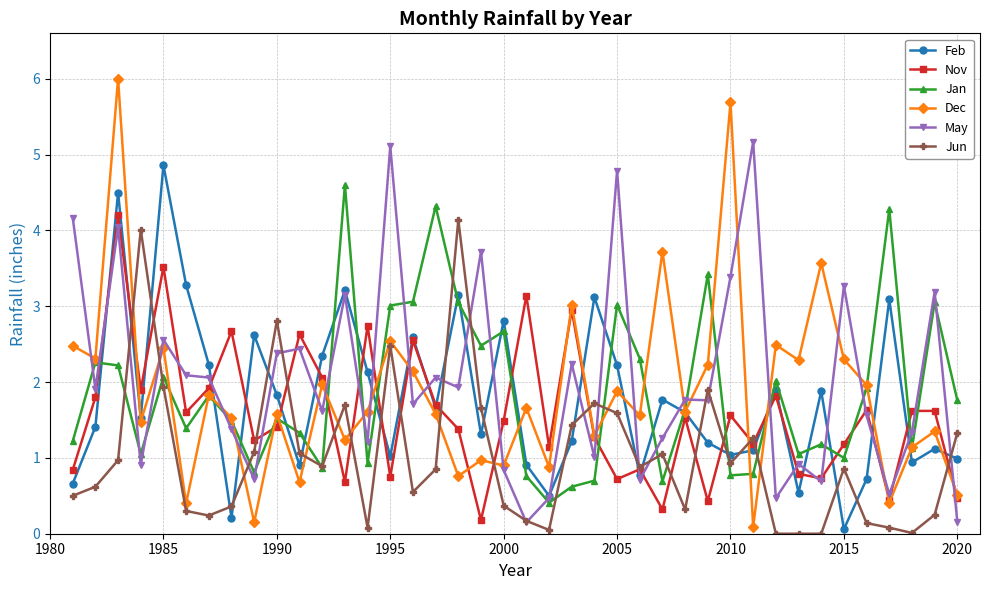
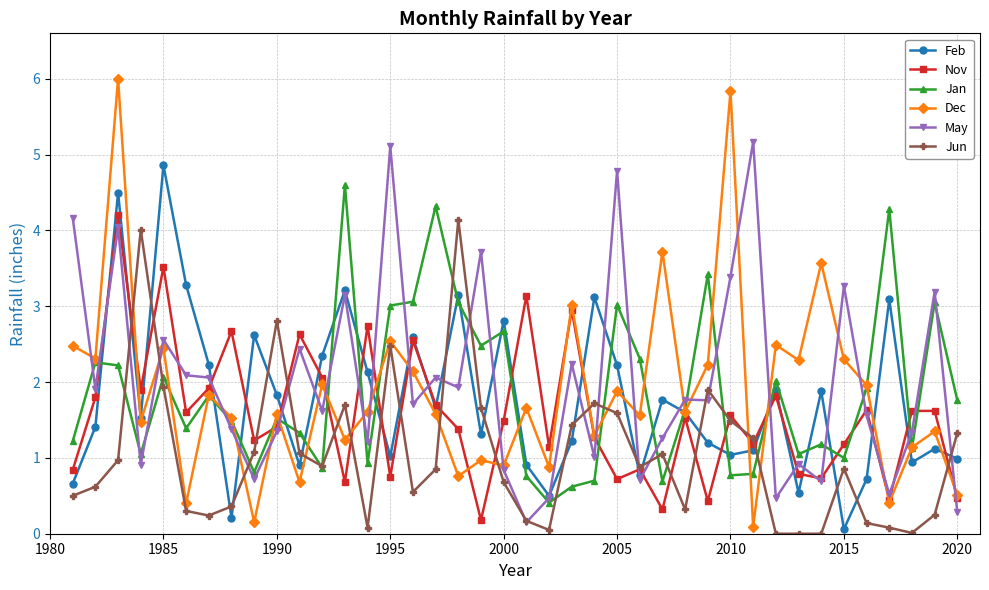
  {
    "Feb": {
      "1985": 4.9,
      "1990": 1.8,
      "1995": 1.0,
      "2000": 2.8,
      "2005": 2.2,
      "2010": 1.0,
      "2015": 0.1,
      "2020": 1.0
    },
    "Nov": {
      "1985": 3.5,
      "1990": 1.4,
      "1995": 0.8,
      "2000": 1.5,
      "2005": 0.7,
      "2010": 1.6,
      "2015": 1.2,
      "2020": 0.5
    },
    "Jan": {
      "1985": 2.1,
      "1990": 1.5,
      "1995": 3.0,
      "2000": 2.7,
      "2005": 3.0,
      "2010": 0.8,
      "2015": 1.0,
      "2020": 1.8
    },
    "Dec": {
      "1985": 2.5,
      "1990": 1.6,
      "1995": 2.5,
      "2000": 0.9,
      "2005": 1.9,
-     "2010": 5.7,
+     "2010": 5.8,
      "2015": 2.3,
      "2020": 0.5
    },
    "May": {
      "1985": 2.6,
-     "1990": 2.4,
+     "1990": 1.4,
      "1995": 5.1,
      "2000": 0.8,
      "2005": 4.8,
      "2010": 3.4,
      "2015": 3.3,
-     "2020": 0.2
+     "2020": 0.3
    },
    "Jun": {
      "1985": 1.9,
      "1990": 2.8,
      "1995": 2.5,
-     "2000": 0.4,
+     "2000": 0.7,
      "2005": 1.6,
-     "2010": 0.9,
+     "2010": 1.5,
      "2015": 0.9,
      "2020": 1.3
    }
  }
